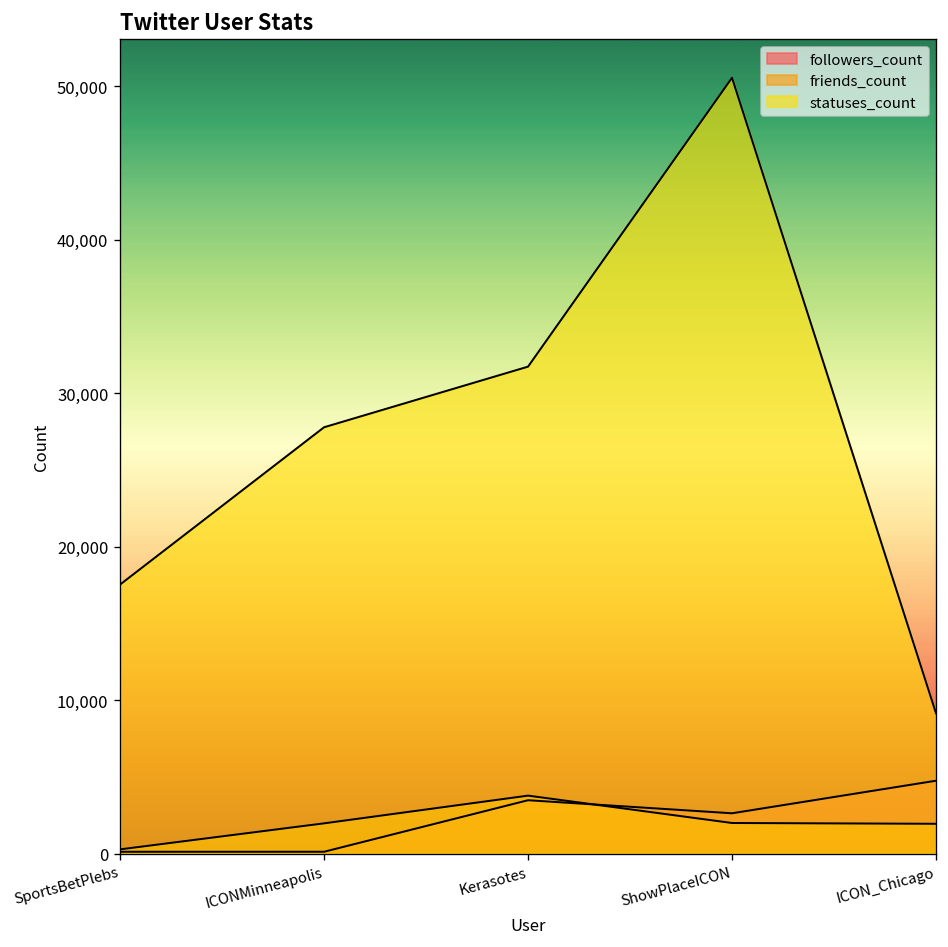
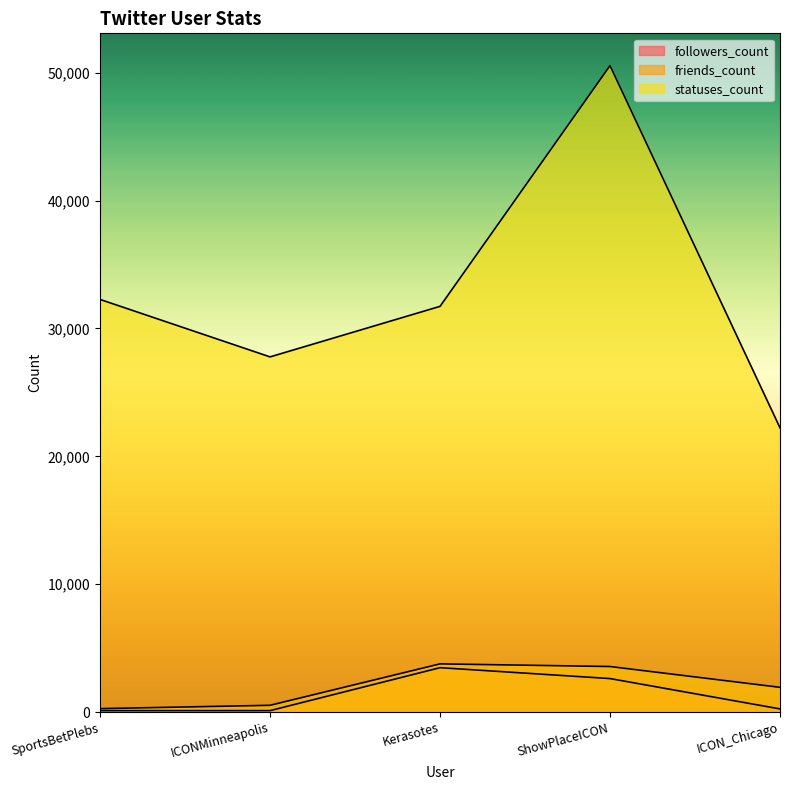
  {
    "followers_count": {
      "ICONMinneapolis": "100",
      "Kerasotes": "3,500",
      "ShowPlaceICON": "2,600",
-     "ICON_Chicago": "4,700"
+     "ICON_Chicago": "200"
    },
    "friends_count": {
-     "ICONMinneapolis": "2,000",
+     "ICONMinneapolis": "500",
      "Kerasotes": "3,800",
-     "ShowPlaceICON": "2,000",
+     "ShowPlaceICON": "3,600",
      "ICON_Chicago": "1,900"
    },
    "statuses_count": {
-     "SportsBetPlebs": "17,500",
+     "SportsBetPlebs": "32,300",
      "ICONMinneapolis": "27,800",
      "Kerasotes": "31,700",
      "ShowPlaceICON": "50,500",
-     "ICON_Chicago": "9,100"
+     "ICON_Chicago": "22,200"
    }
  }
